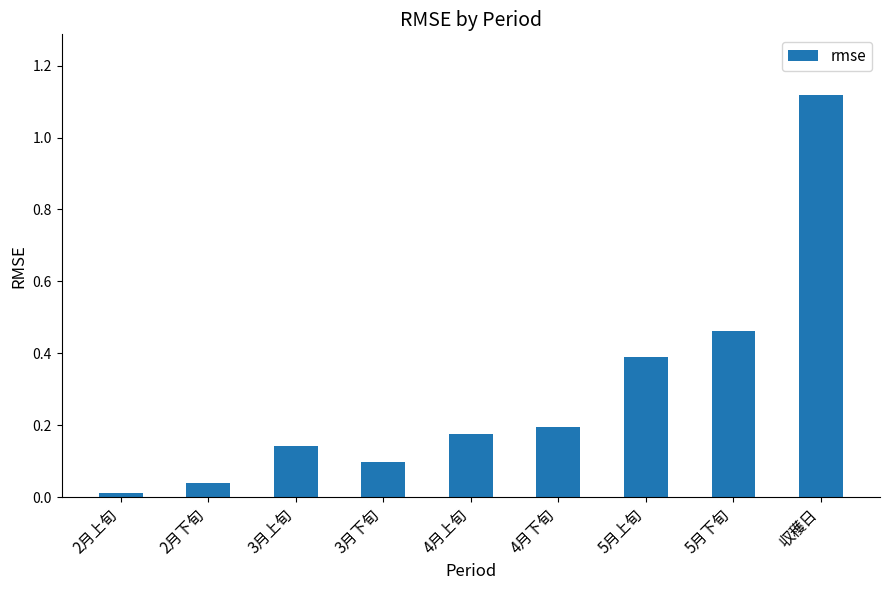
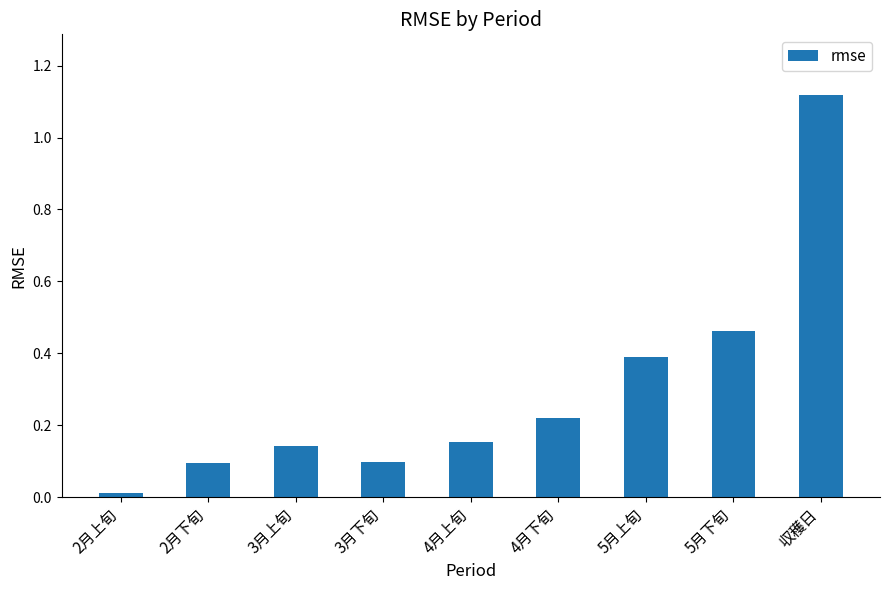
  {
    "2月上旬": 0.01,
-   "2月下旬": 0.04,
+   "2月下旬": 0.10,
    "3月上旬": 0.14,
    "3月下旬": 0.10,
-   "4月上旬": 0.18,
-   "4月下旬": 0.19,
+   "4月上旬": 0.15,
+   "4月下旬": 0.22,
    "5月上旬": 0.39,
    "5月下旬": 0.46,
    "収穫日": 1.12
  }
